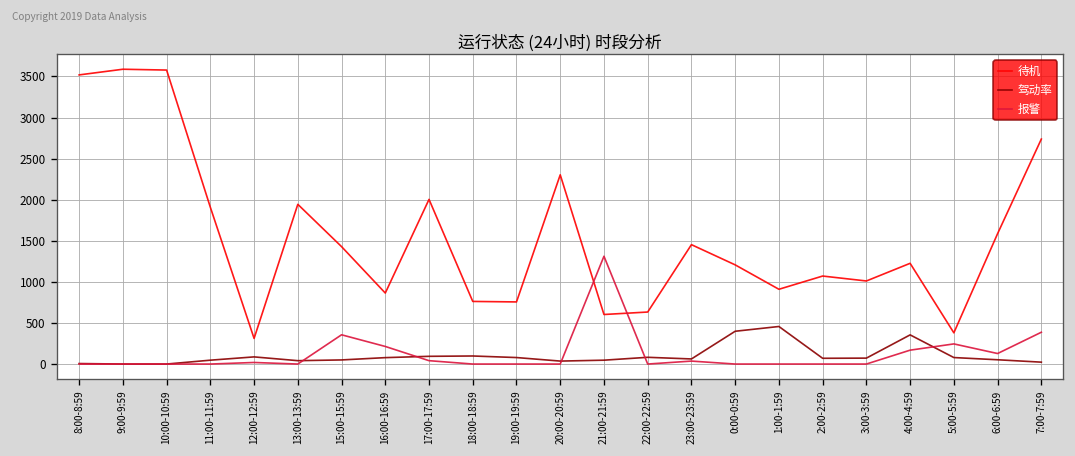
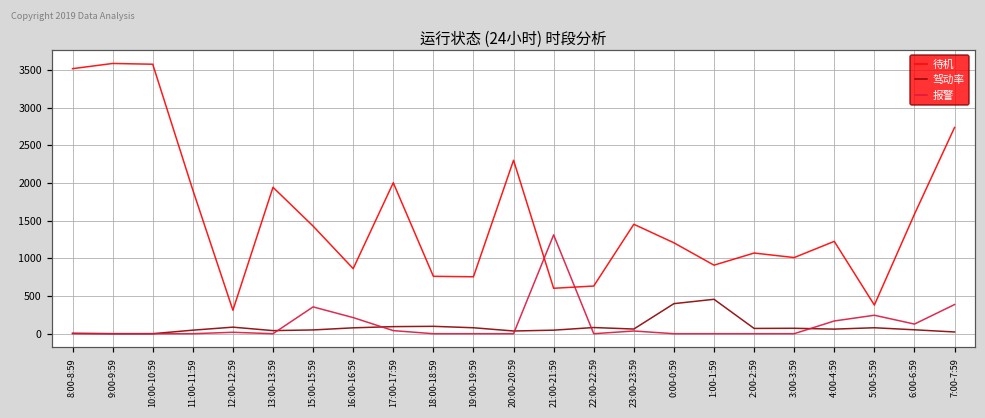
  {
    "待机": {
      "8:00-8:59": 3500,
      "9:00-9:59": 3600,
      "10:00-10:59": 3600,
      "11:00-11:59": 1900,
      "12:00-12:59": 300,
      "13:00-13:59": 1900,
      "15:00-15:59": 1400,
      "16:00-16:59": 900,
      "17:00-17:59": 2000,
      "18:00-18:59": 800,
      "19:00-19:59": 800,
      "20:00-20:59": 2300,
      "21:00-21:59": 600,
      "22:00-22:59": 600,
      "23:00-23:59": 1500,
      "0:00-0:59": 1200,
      "1:00-1:59": 900,
      "2:00-2:59": 1100,
      "3:00-3:59": 1000,
      "4:00-4:59": 1200,
      "5:00-5:59": 400,
      "6:00-6:59": 1600,
      "7:00-7:59": 2700
    },
    "驾动率": {
      "11:00-11:59": 0,
      "12:00-12:59": 100,
      "13:00-13:59": 0,
      "15:00-15:59": 100,
      "16:00-16:59": 100,
      "17:00-17:59": 100,
      "18:00-18:59": 100,
      "19:00-19:59": 100,
      "21:00-21:59": 0,
      "22:00-22:59": 100,
      "0:00-0:59": 400,
      "1:00-1:59": 500,
      "2:00-2:59": 100,
      "3:00-3:59": 100,
-     "4:00-4:59": 400,
+     "4:00-4:59": 100,
      "5:00-5:59": 100,
      "6:00-6:59": 100,
      "7:00-7:59": 0
    },
    "报警": {
      "11:00-11:59": 0,
      "12:00-12:59": 0,
      "13:00-13:59": 0,
      "15:00-15:59": 400,
      "16:00-16:59": 200,
      "17:00-17:59": 0,
      "18:00-18:59": 0,
      "19:00-19:59": 0,
      "21:00-21:59": 1300,
      "22:00-22:59": 0,
      "0:00-0:59": 0,
      "1:00-1:59": 0,
      "2:00-2:59": 0,
      "3:00-3:59": 0,
      "4:00-4:59": 200,
      "5:00-5:59": 200,
      "6:00-6:59": 100,
      "7:00-7:59": 400
    }
  }
